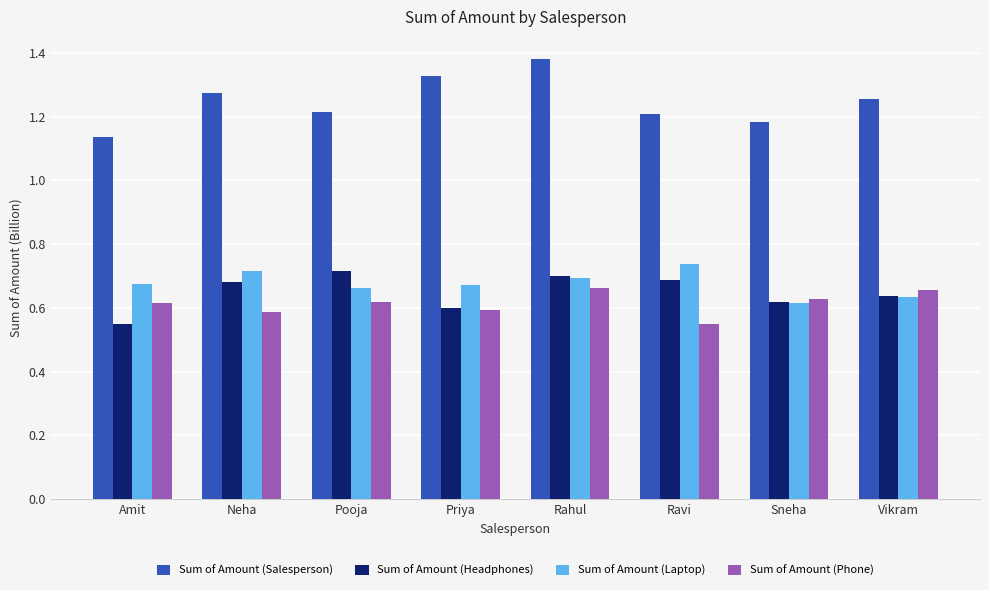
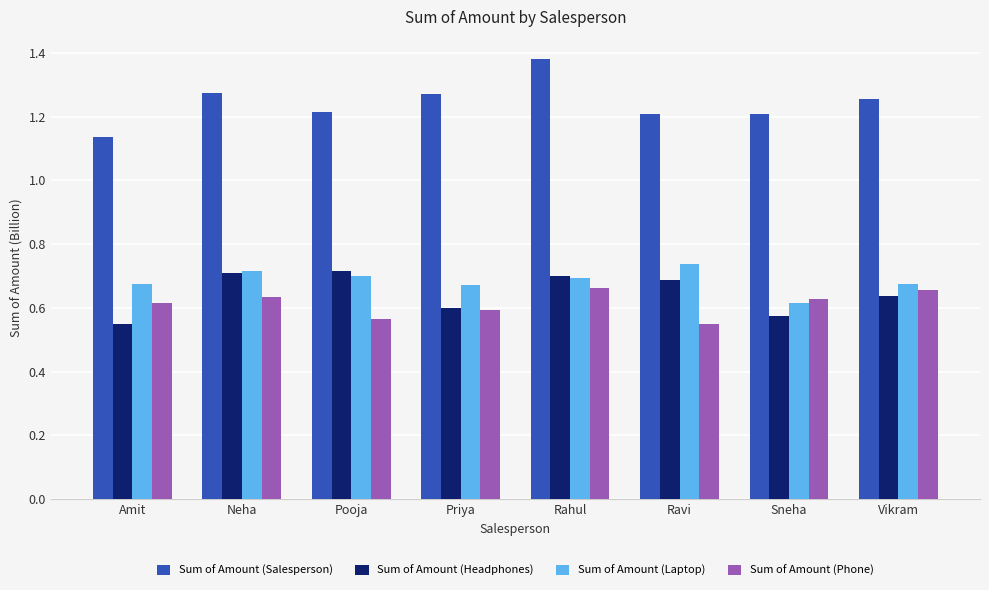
  {
    "Sum of Amount (Salesperson)": {
      "Amit": 1.14,
      "Neha": 1.27,
      "Pooja": 1.21,
-     "Priya": 1.33,
+     "Priya": 1.27,
      "Rahul": 1.38,
      "Ravi": 1.21,
-     "Sneha": 1.18,
+     "Sneha": 1.21,
      "Vikram": 1.25
    },
    "Sum of Amount (Headphones)": {
      "Amit": 0.55,
-     "Neha": 0.68,
+     "Neha": 0.71,
      "Pooja": 0.71,
      "Priya": 0.60,
      "Rahul": 0.70,
      "Ravi": 0.69,
-     "Sneha": 0.62,
+     "Sneha": 0.58,
      "Vikram": 0.64
    },
    "Sum of Amount (Laptop)": {
      "Amit": 0.67,
      "Neha": 0.72,
-     "Pooja": 0.66,
+     "Pooja": 0.70,
      "Priya": 0.67,
      "Rahul": 0.69,
      "Ravi": 0.74,
      "Sneha": 0.62,
-     "Vikram": 0.63
+     "Vikram": 0.67
    },
    "Sum of Amount (Phone)": {
      "Amit": 0.62,
-     "Neha": 0.59,
-     "Pooja": 0.62,
+     "Neha": 0.64,
+     "Pooja": 0.57,
      "Priya": 0.59,
      "Rahul": 0.66,
      "Ravi": 0.55,
      "Sneha": 0.63,
      "Vikram": 0.65
    }
  }
